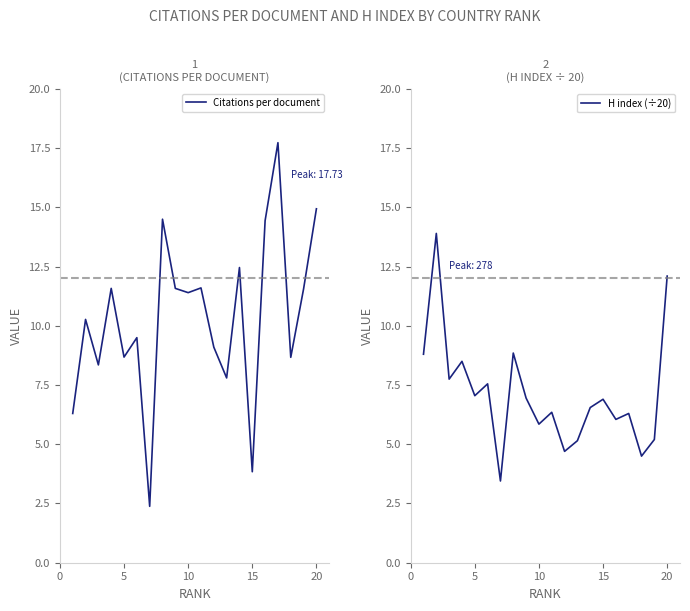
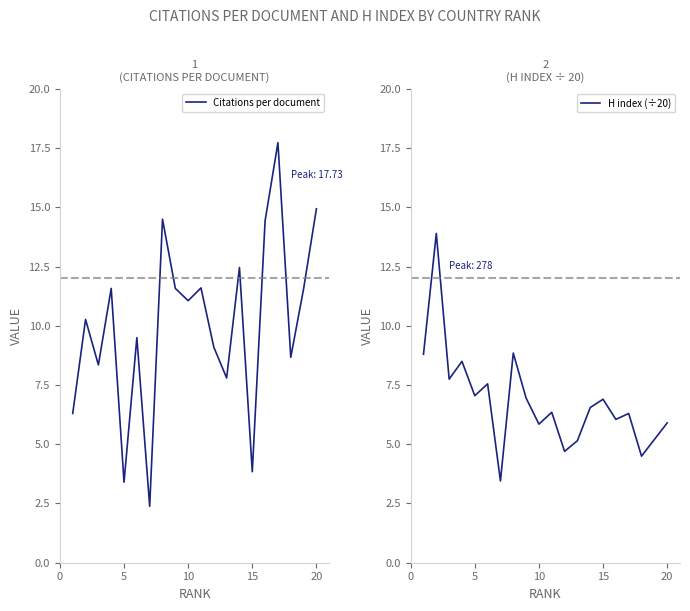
  {
    "1 (CITATIONS PER DOCUMENT)": {
-     "5": 8.7,
-     "10": 11.4,
+     "5": 3.4,
+     "10": 11.1,
      "15": 3.8,
      "20": 14.9
    },
    "2 (H INDEX ÷ 20)": {
      "5": 7.1,
      "10": 5.9,
      "15": 6.9,
-     "20": 12.1
+     "20": 5.9
    }
  }
